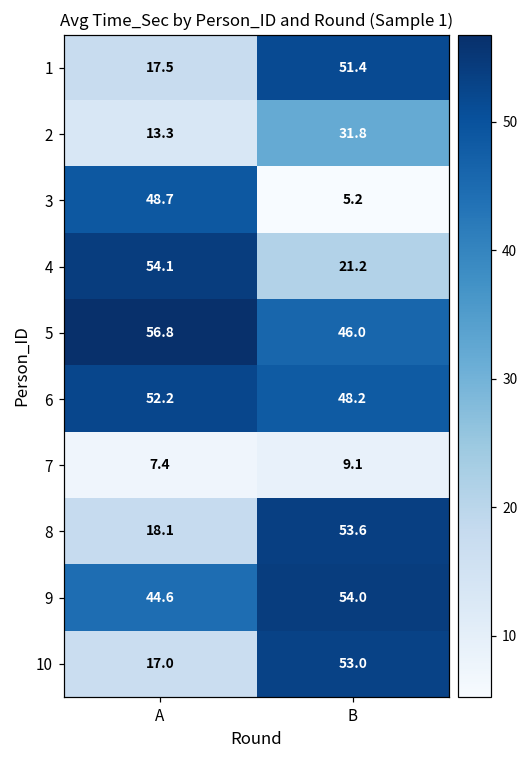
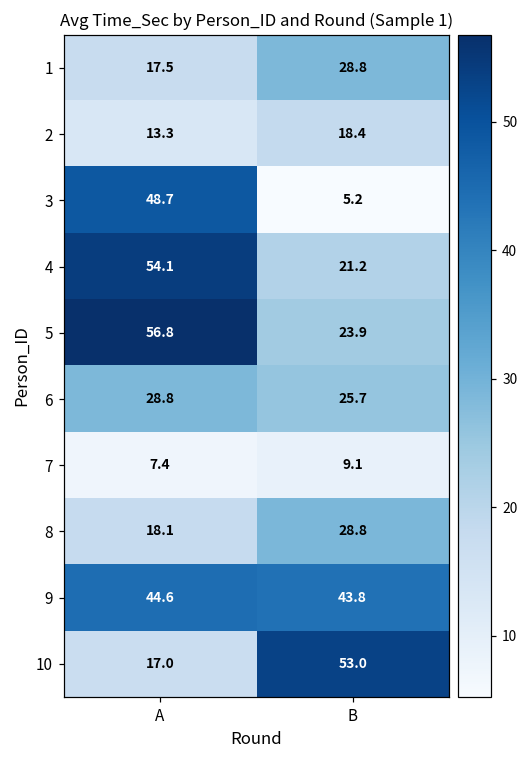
  {
    "1": {
      "A": 17.5,
-     "B": 51.4
+     "B": 28.8
    },
    "2": {
      "A": 13.3,
-     "B": 31.8
+     "B": 18.4
    },
    "3": {
      "A": 48.7,
      "B": 5.2
    },
    "4": {
      "A": 54.1,
      "B": 21.2
    },
    "5": {
      "A": 56.8,
-     "B": 46.0
+     "B": 23.9
    },
    "6": {
-     "A": 52.2,
-     "B": 48.2
+     "A": 28.8,
+     "B": 25.7
    },
    "7": {
      "A": 7.4,
      "B": 9.1
    },
    "8": {
      "A": 18.1,
-     "B": 53.6
+     "B": 28.8
    },
    "9": {
      "A": 44.6,
-     "B": 54.0
+     "B": 43.8
    },
    "10": {
      "A": 17.0,
      "B": 53.0
    }
  }
